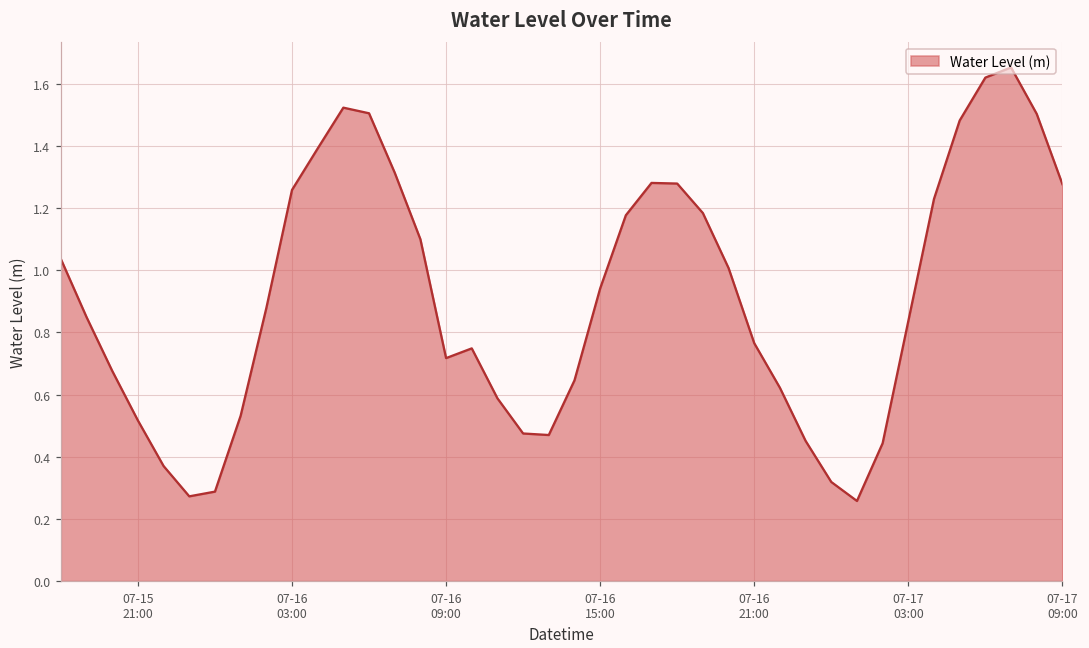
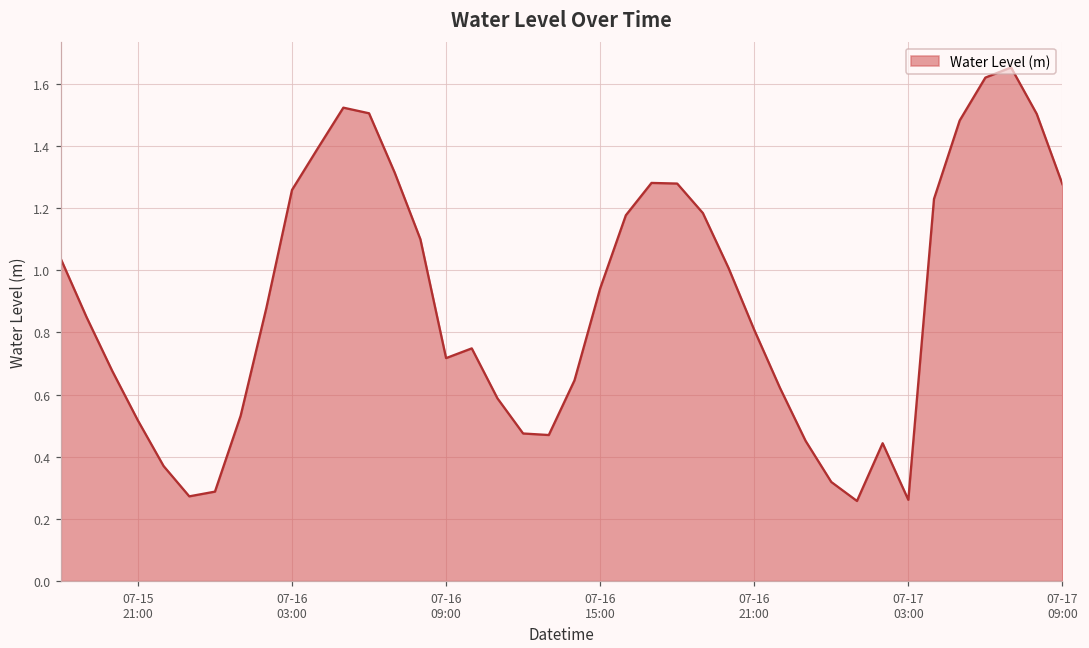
  {
    "07-15 21:00": 0.52,
    "07-16 03:00": 1.26,
    "07-16 09:00": 0.72,
    "07-16 15:00": 0.94,
-   "07-16 21:00": 0.77,
-   "07-17 03:00": 0.84,
+   "07-16 21:00": 0.81,
+   "07-17 03:00": 0.26,
    "07-17 09:00": 1.28
  }
